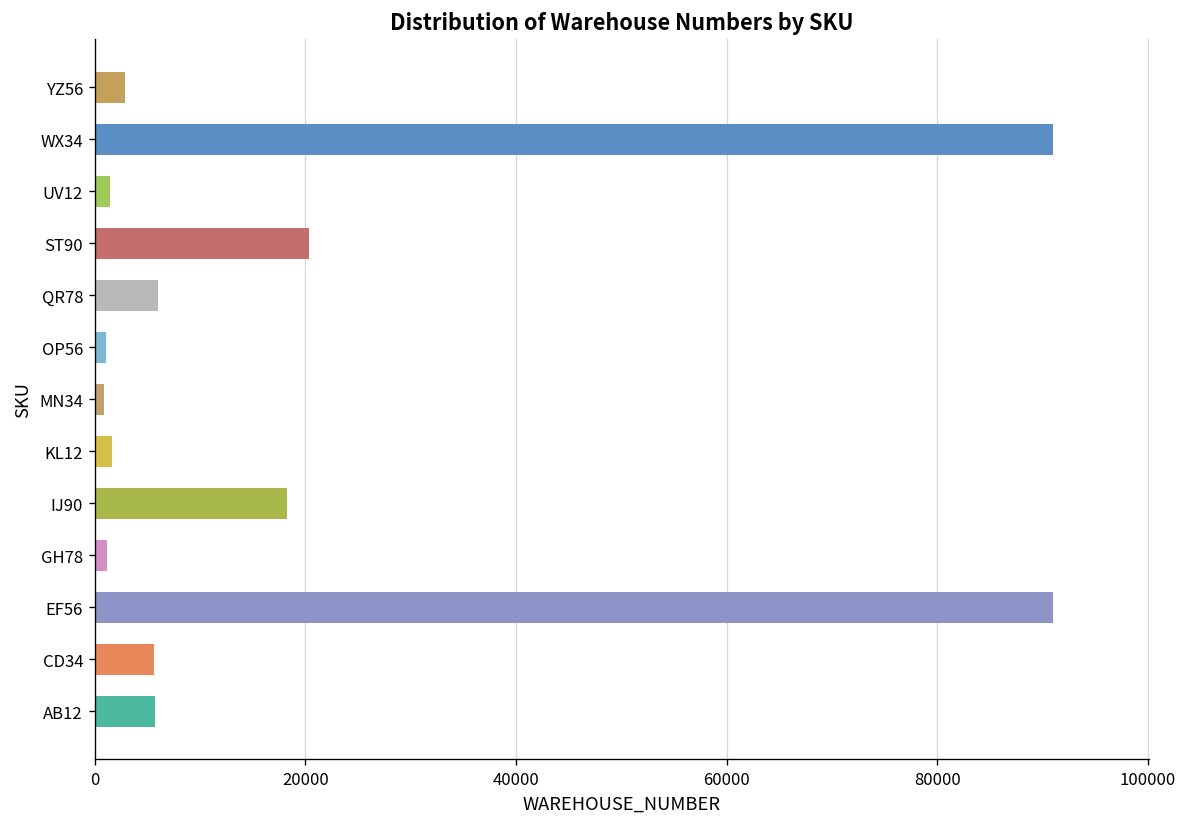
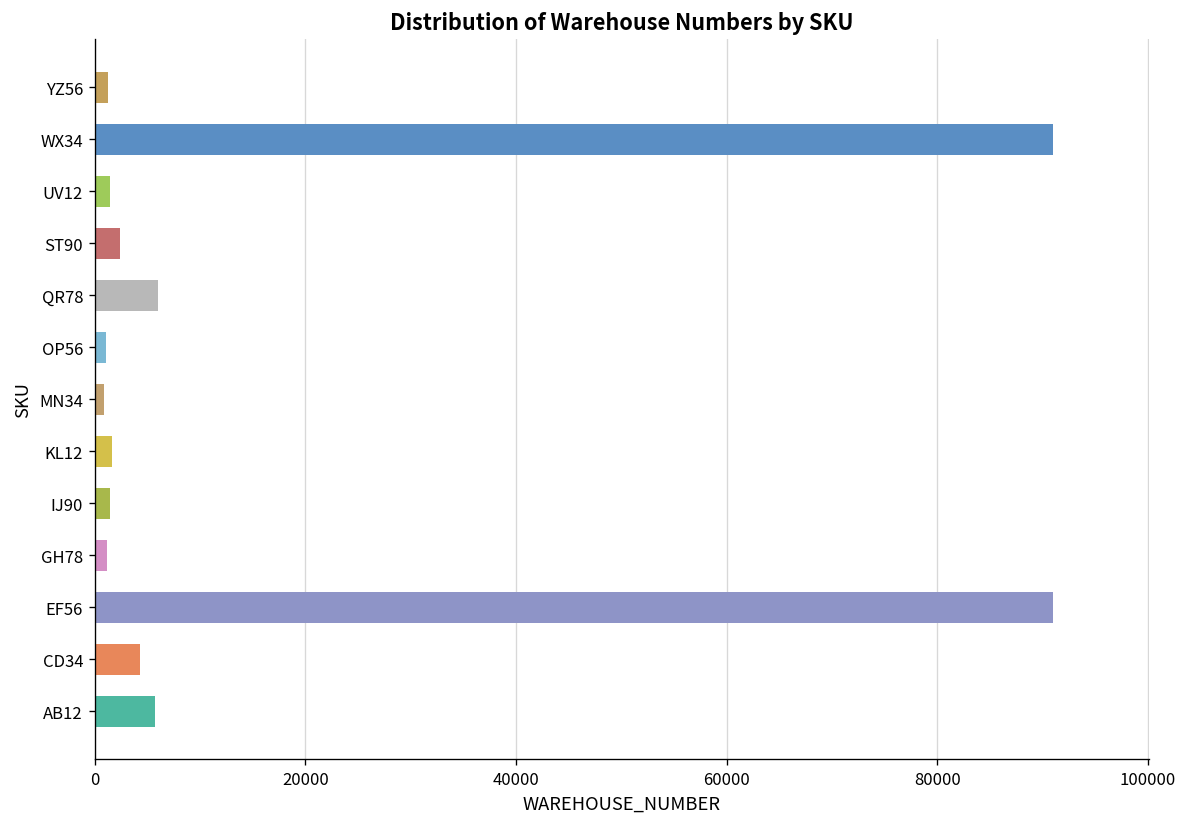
  {
-   "YZ56": 3000,
+   "YZ56": 1000,
    "WX34": 91000,
    "UV12": 1000,
-   "ST90": 20000,
+   "ST90": 2000,
    "QR78": 6000,
    "OP56": 1000,
    "MN34": 1000,
    "KL12": 2000,
-   "IJ90": 18000,
+   "IJ90": 1000,
    "GH78": 1000,
    "EF56": 91000,
-   "CD34": 6000,
+   "CD34": 4000,
    "AB12": 6000
  }
